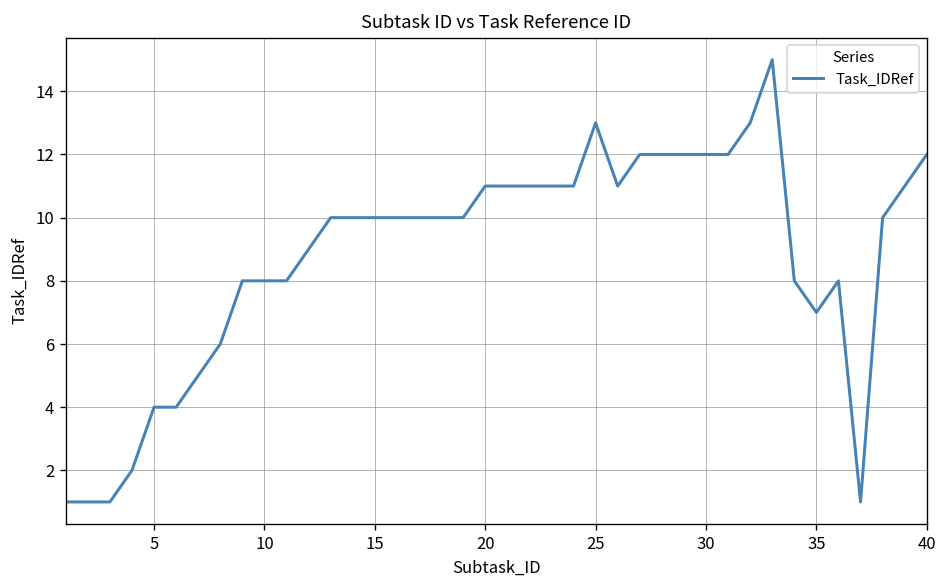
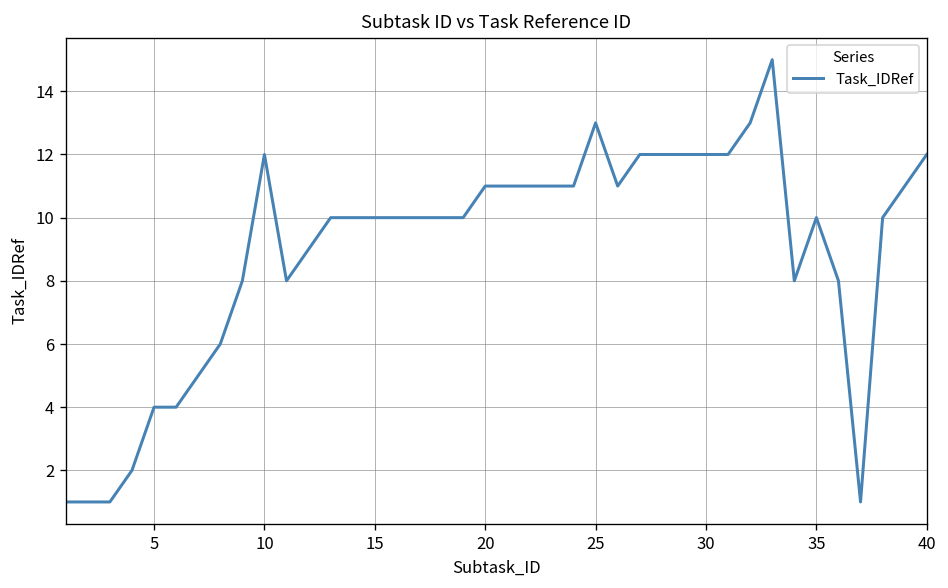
  {
    "5": 4,
-   "10": 8,
+   "10": 12,
    "15": 10,
    "20": 11,
    "25": 13,
    "30": 12,
-   "35": 7,
+   "35": 10,
    "40": 12
  }
